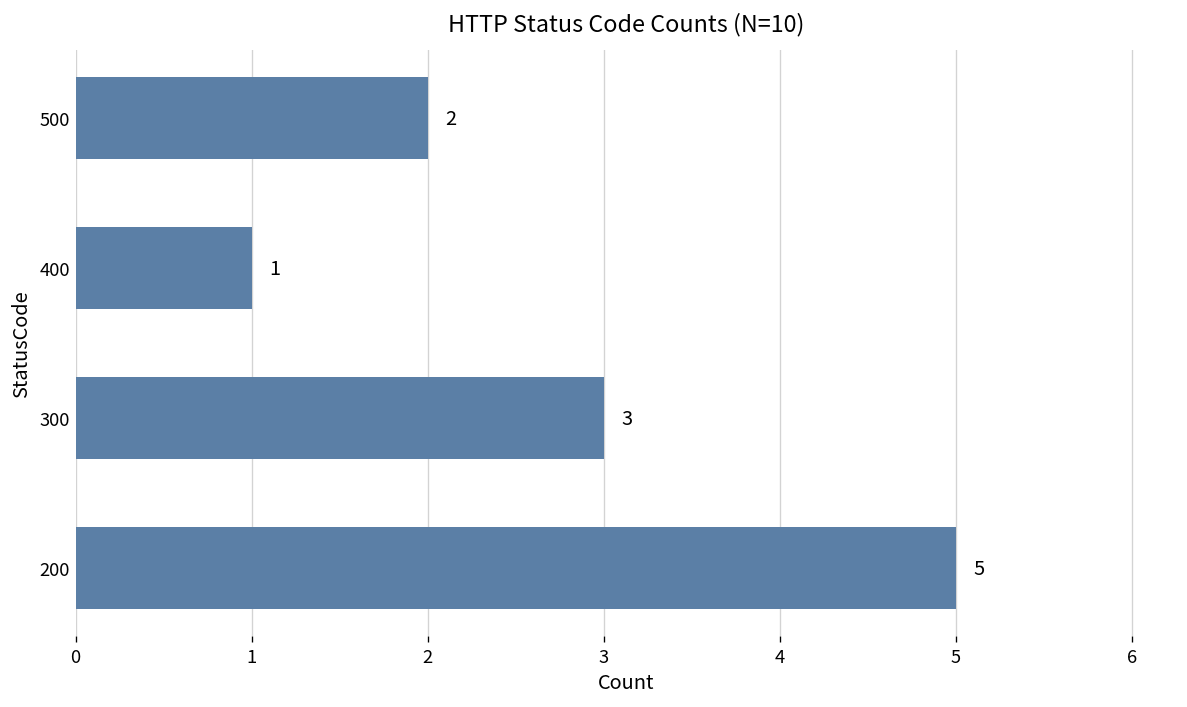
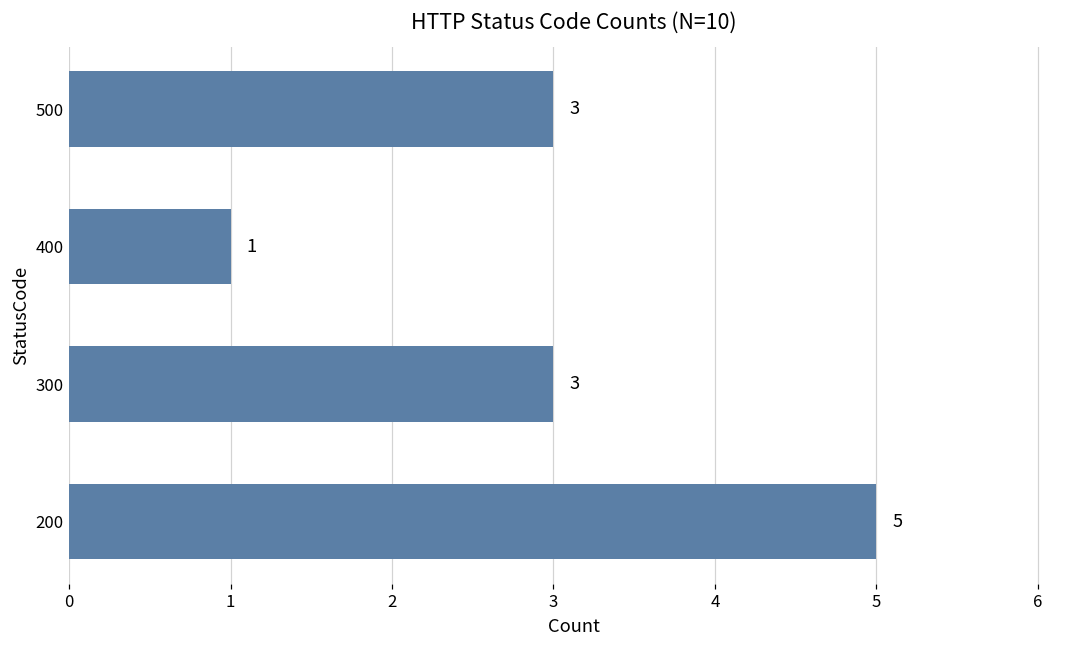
  {
-   "500": 2,
+   "500": 3,
    "400": 1,
    "300": 3,
    "200": 5
  }
